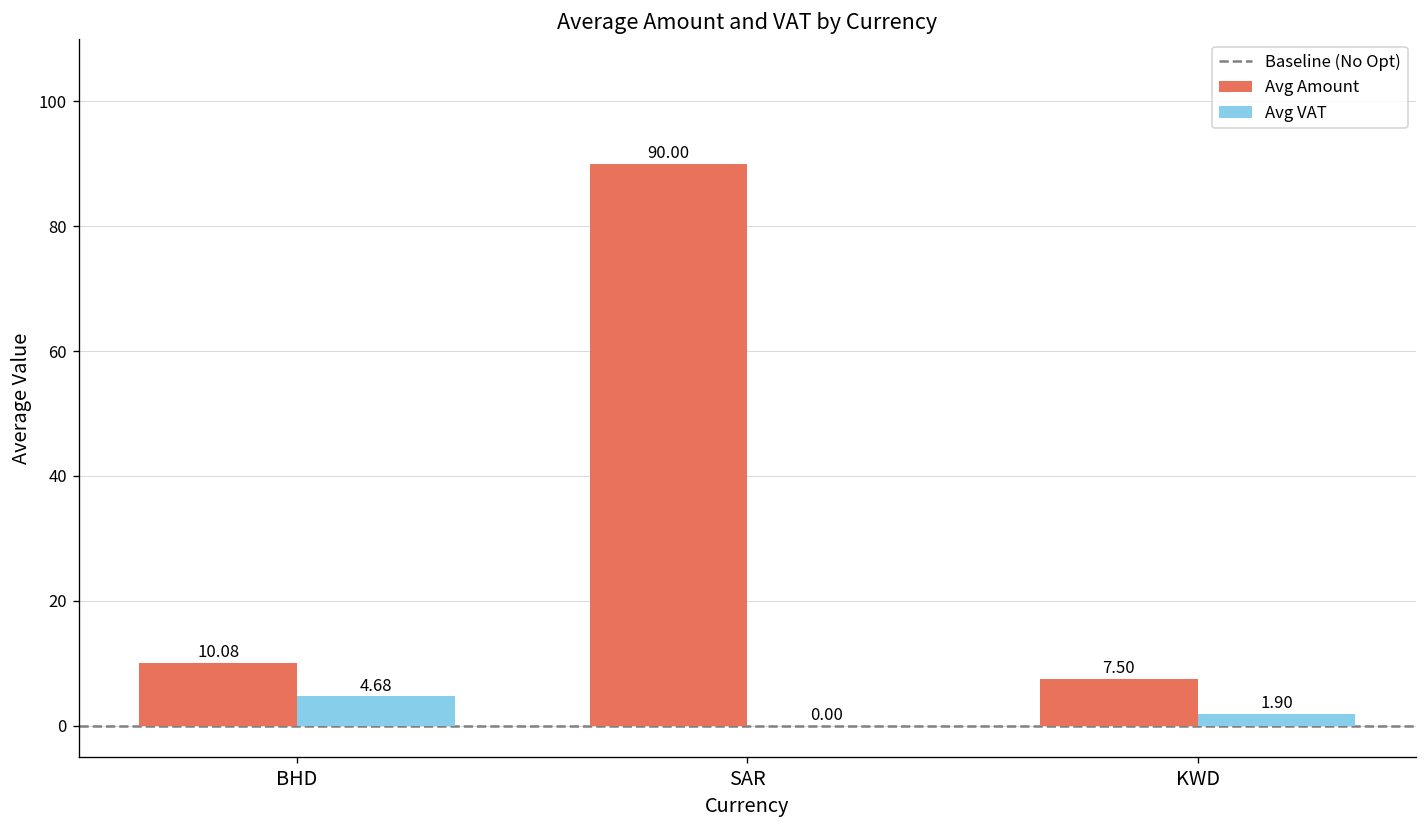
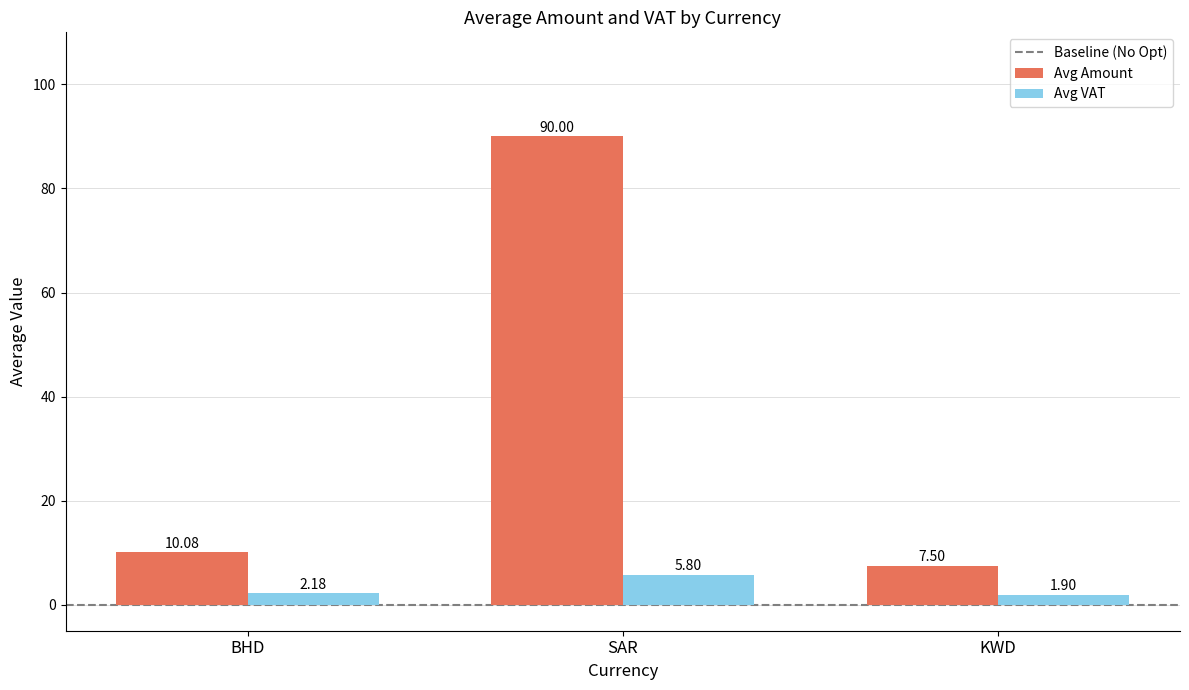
  {
    "Avg Amount": {
      "BHD": 10.08,
      "SAR": 90.00,
      "KWD": 7.50
    },
    "Avg VAT": {
-     "BHD": 4.68,
-     "SAR": 0.00,
+     "BHD": 2.18,
+     "SAR": 5.80,
      "KWD": 1.90
    }
  }
